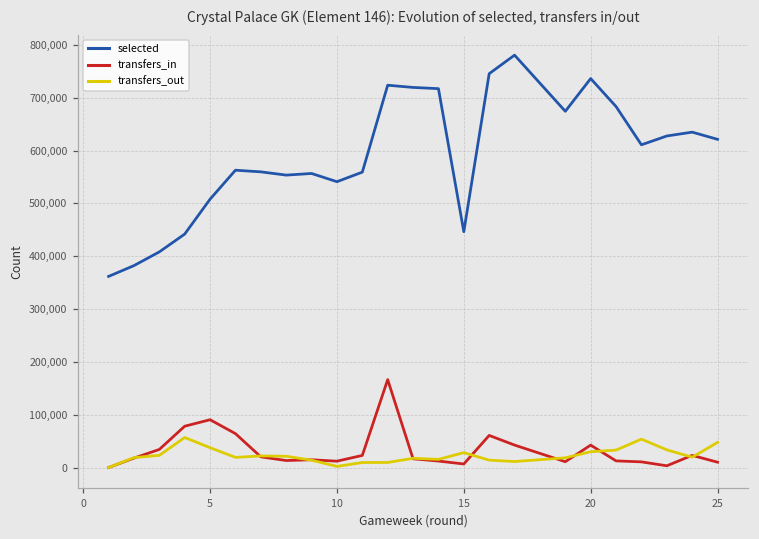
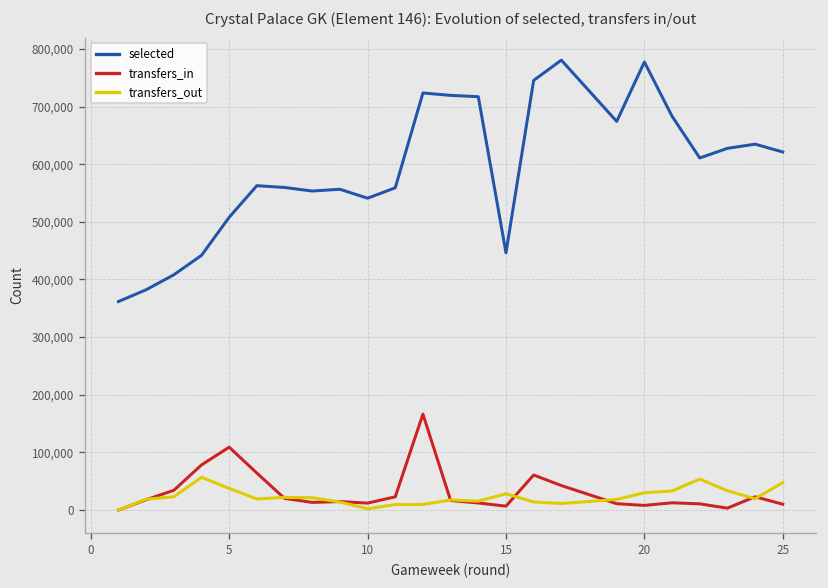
  {
    "selected": {
      "5": "510,000",
      "10": "540,000",
      "15": "450,000",
-     "20": "740,000",
+     "20": "780,000",
      "25": "620,000"
    },
    "transfers_in": {
-     "5": "90,000",
+     "5": "110,000",
      "10": "10,000",
      "15": "10,000",
-     "20": "40,000",
+     "20": "10,000",
      "25": "10,000"
    },
    "transfers_out": {
      "5": "40,000",
      "10": "0",
      "15": "30,000",
      "20": "30,000",
      "25": "50,000"
    }
  }
